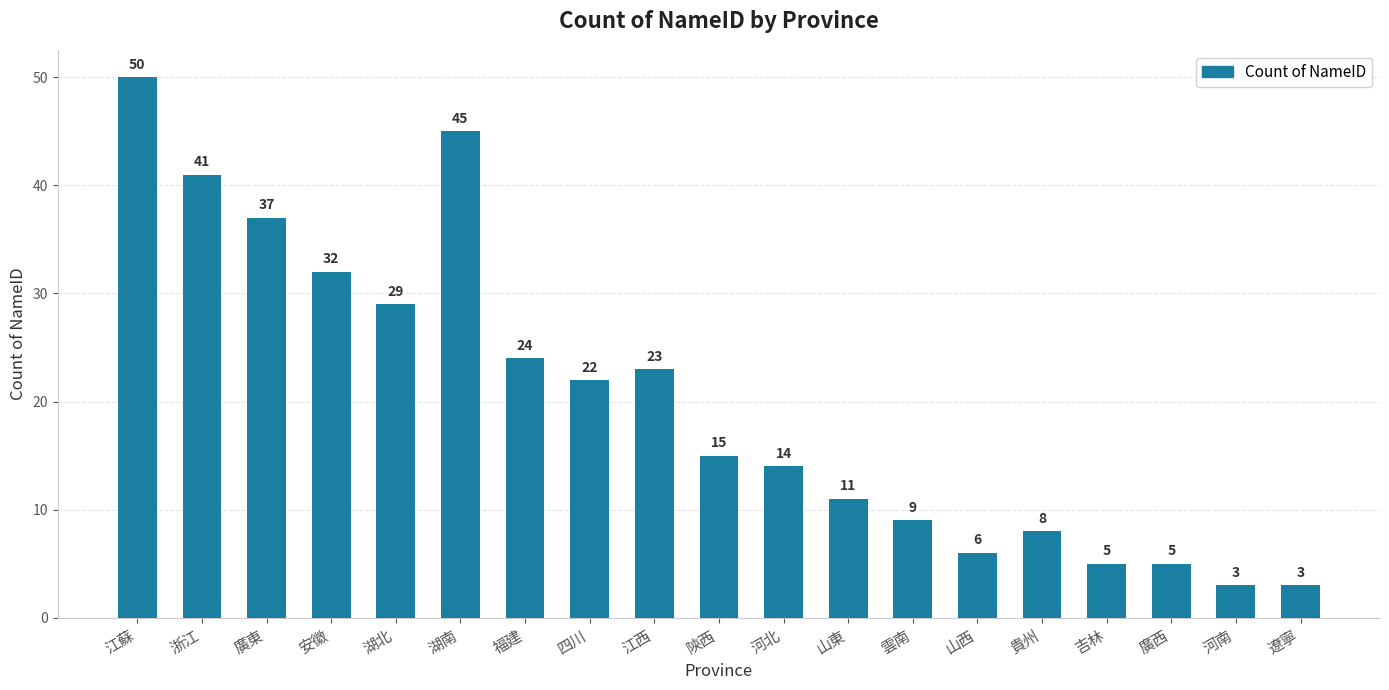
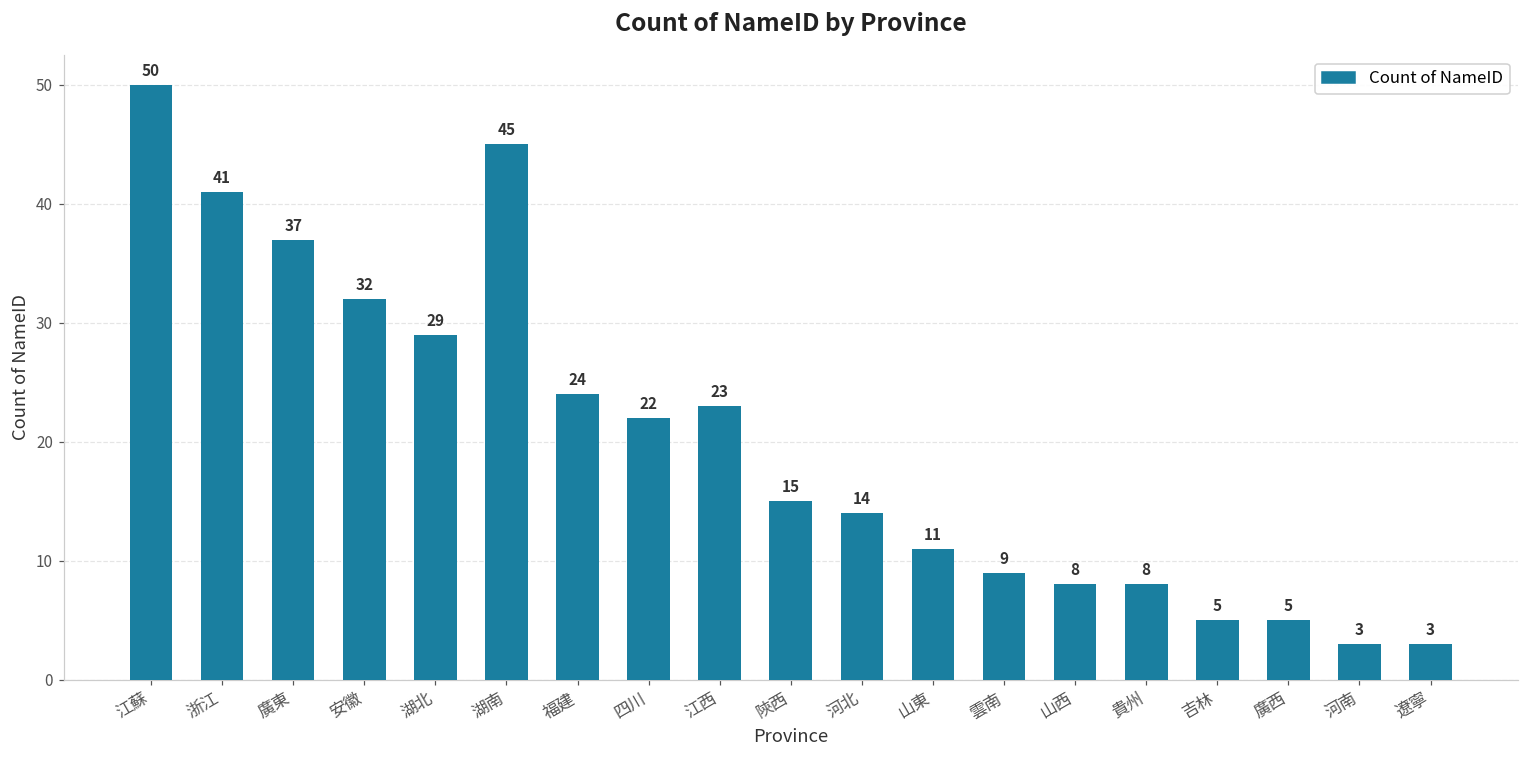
  {
    "江蘇": 50,
    "浙江": 41,
    "廣東": 37,
    "安徽": 32,
    "湖北": 29,
    "湖南": 45,
    "福建": 24,
    "四川": 22,
    "江西": 23,
    "陝西": 15,
    "河北": 14,
    "山東": 11,
    "雲南": 9,
-   "山西": 6,
+   "山西": 8,
    "貴州": 8,
    "吉林": 5,
    "廣西": 5,
    "河南": 3,
    "遼寧": 3
  }
